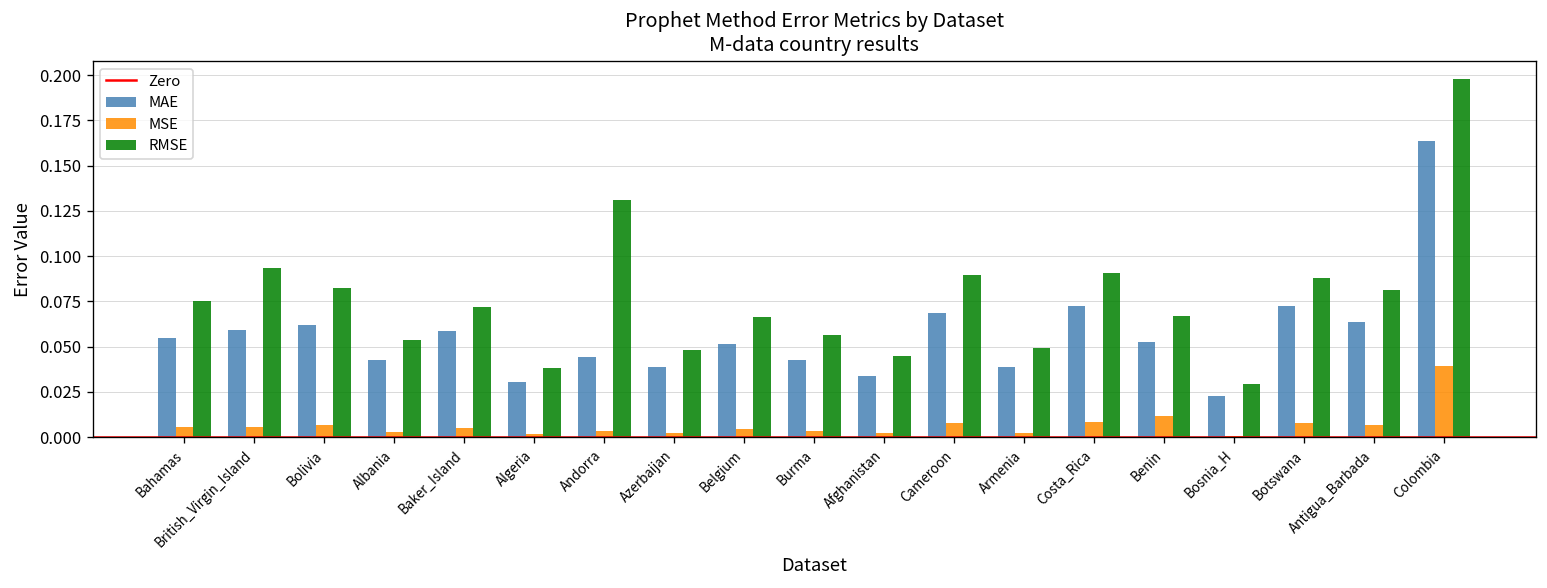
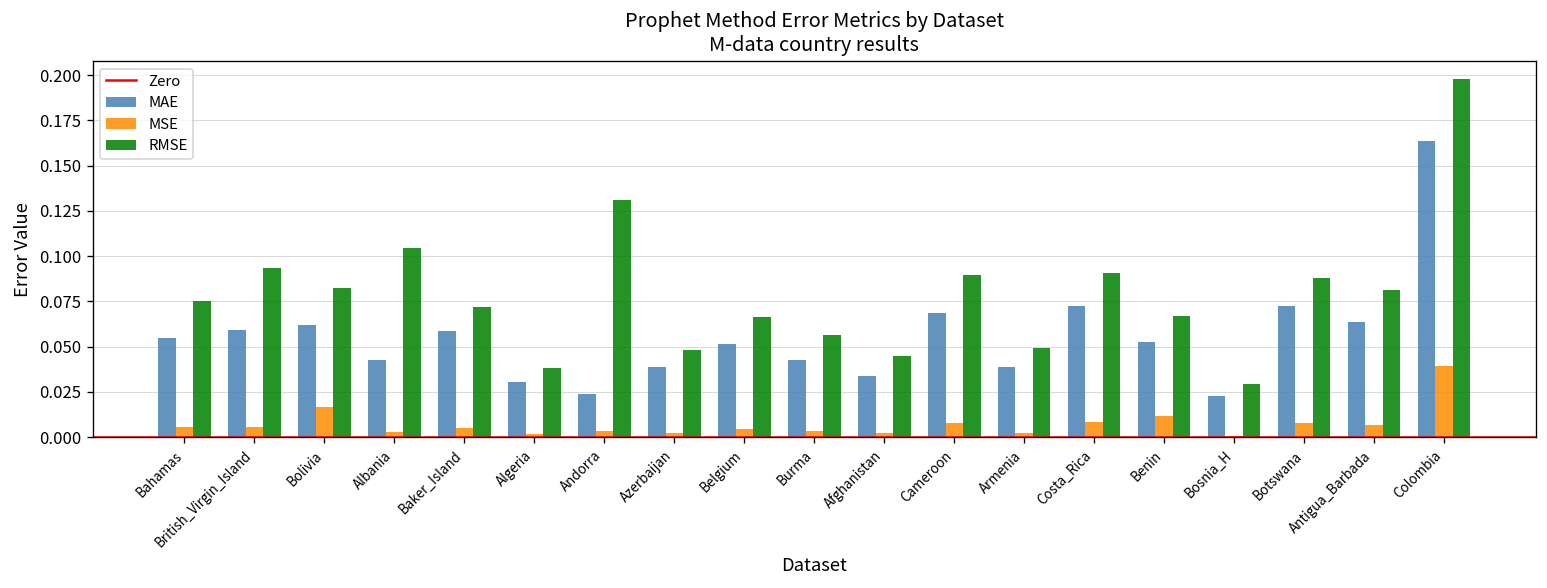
  {
    "MAE": {
      "Bahamas": 0.055,
      "British_Virgin_Island": 0.059,
      "Bolivia": 0.062,
      "Albania": 0.043,
      "Baker_Island": 0.059,
      "Algeria": 0.030,
-     "Andorra": 0.044,
+     "Andorra": 0.024,
      "Azerbaijan": 0.039,
      "Belgium": 0.051,
      "Burma": 0.043,
      "Afghanistan": 0.034,
      "Cameroon": 0.069,
      "Armenia": 0.039,
      "Costa_Rica": 0.072,
      "Benin": 0.052,
      "Bosnia_H": 0.023,
      "Botswana": 0.073,
      "Antigua_Barbada": 0.064,
      "Colombia": 0.163
    },
    "MSE": {
      "Bahamas": 0.006,
      "British_Virgin_Island": 0.006,
-     "Bolivia": 0.007,
+     "Bolivia": 0.017,
      "Albania": 0.003,
      "Baker_Island": 0.005,
      "Andorra": 0.003,
      "Azerbaijan": 0.002,
      "Belgium": 0.004,
      "Burma": 0.003,
      "Afghanistan": 0.002,
      "Cameroon": 0.008,
      "Armenia": 0.002,
      "Costa_Rica": 0.008,
      "Benin": 0.012,
      "Botswana": 0.008,
      "Antigua_Barbada": 0.007,
      "Colombia": 0.039
    },
    "RMSE": {
      "Bahamas": 0.075,
      "British_Virgin_Island": 0.093,
      "Bolivia": 0.082,
-     "Albania": 0.054,
+     "Albania": 0.105,
      "Baker_Island": 0.072,
      "Algeria": 0.038,
      "Andorra": 0.131,
      "Azerbaijan": 0.048,
      "Belgium": 0.066,
      "Burma": 0.056,
      "Afghanistan": 0.045,
      "Cameroon": 0.090,
      "Armenia": 0.049,
      "Costa_Rica": 0.091,
      "Benin": 0.067,
      "Bosnia_H": 0.029,
      "Botswana": 0.088,
      "Antigua_Barbada": 0.081,
      "Colombia": 0.198
    }
  }
